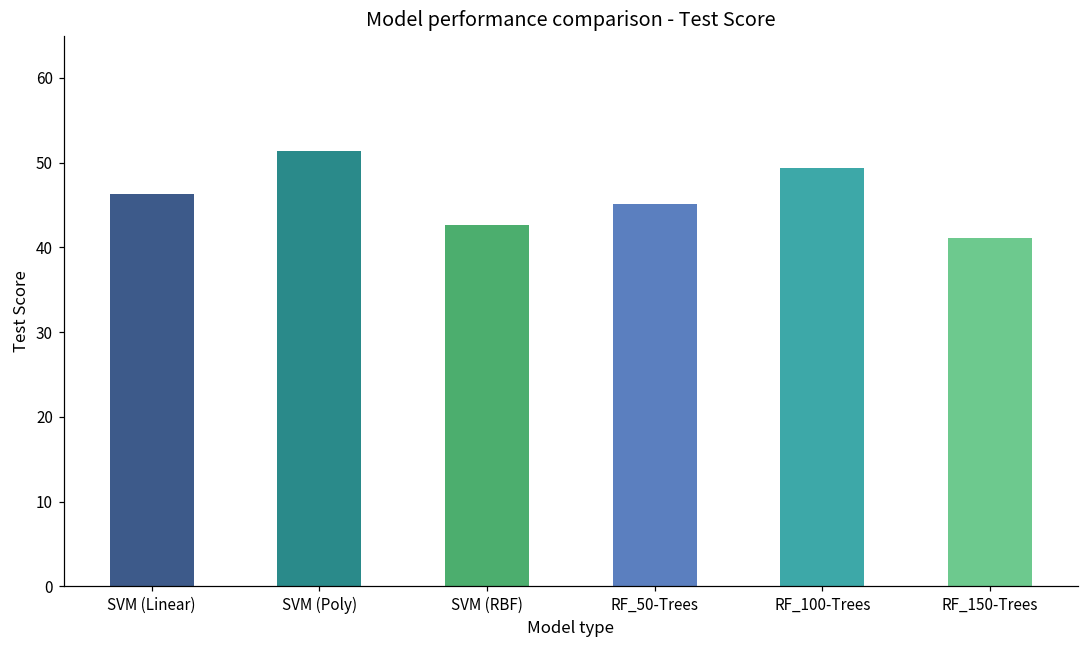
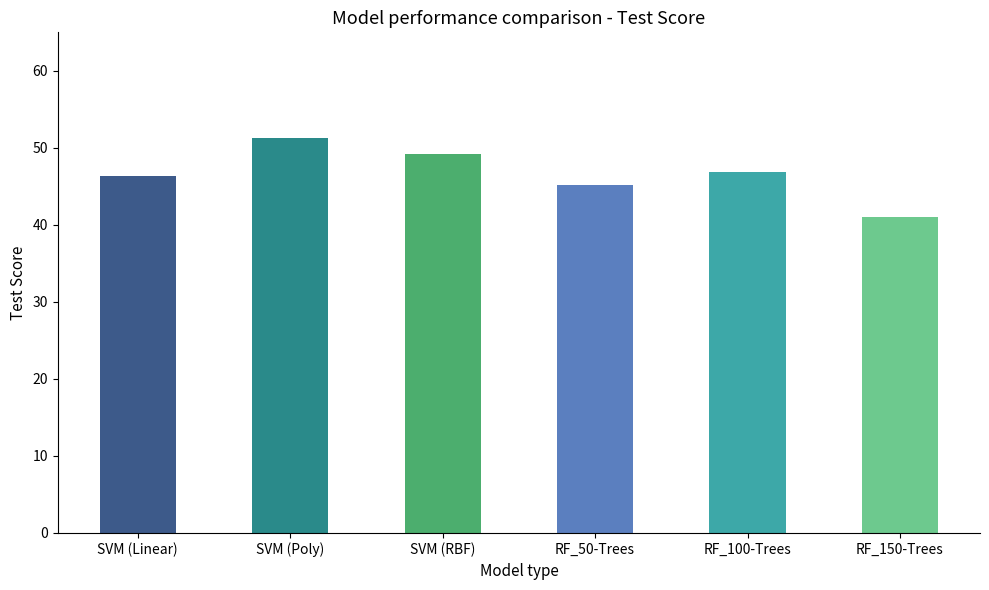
  {
    "SVM (Linear)": 46,
    "SVM (Poly)": 51,
-   "SVM (RBF)": 43,
+   "SVM (RBF)": 49,
    "RF_50-Trees": 45,
-   "RF_100-Trees": 49,
+   "RF_100-Trees": 47,
    "RF_150-Trees": 41
  }
